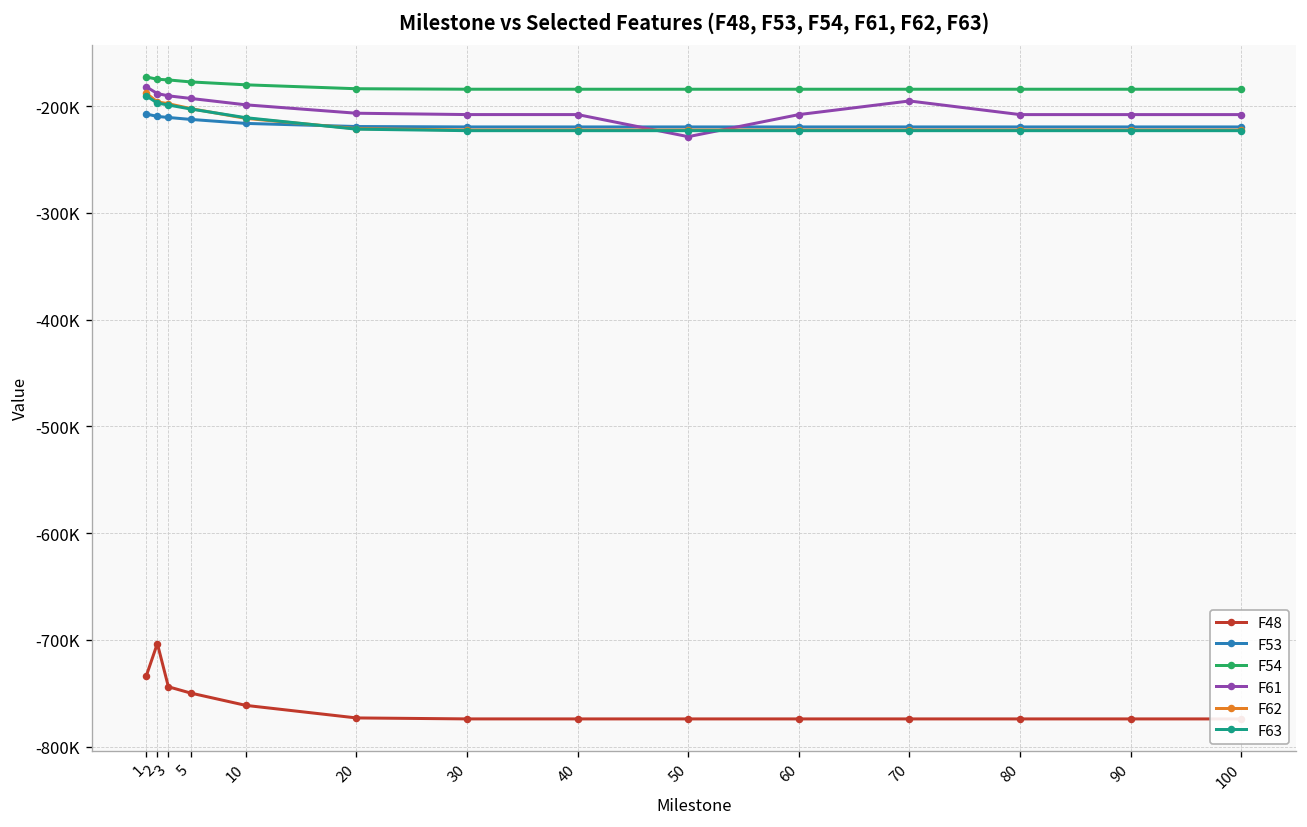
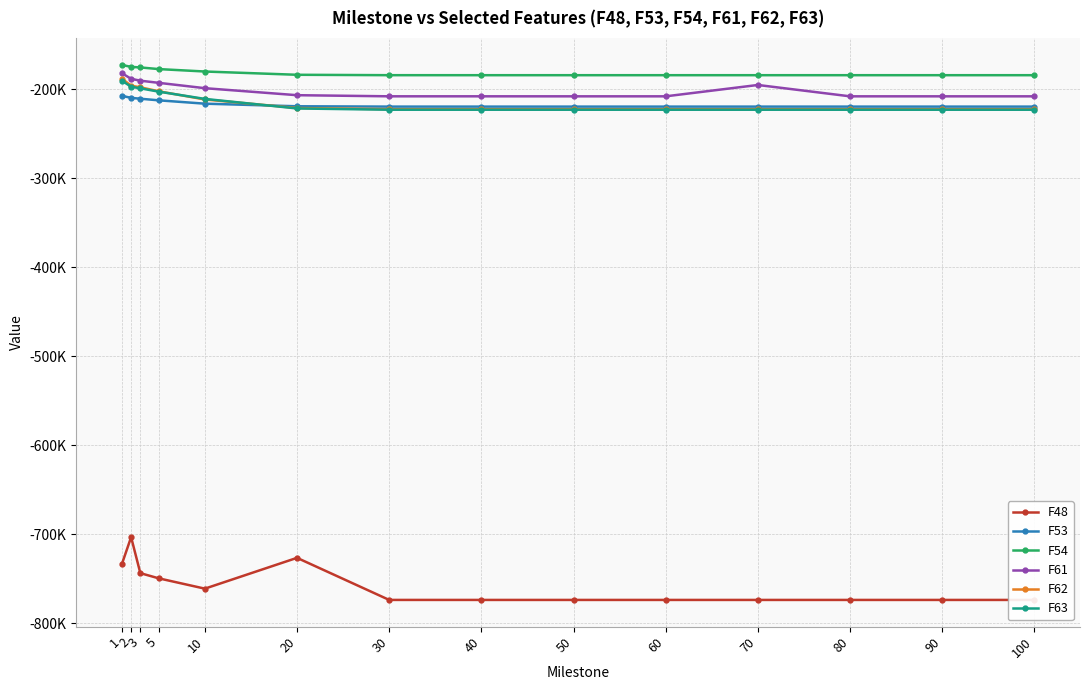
  {
    "F48": {
      "1": -730000,
      "2": -700000,
      "3": -740000,
      "5": -750000,
      "10": -760000,
-     "20": -770000,
+     "20": -730000,
      "30": -770000,
      "40": -770000,
      "50": -770000,
      "60": -770000,
      "70": -770000,
      "80": -770000,
      "90": -770000
    },
    "F53": {
      "1": -210000,
      "2": -210000,
      "3": -210000,
      "5": -210000,
      "10": -220000,
      "30": -220000,
      "40": -220000,
      "50": -220000,
      "60": -220000,
      "70": -220000,
      "80": -220000,
      "90": -220000,
      "100": -220000
    },
    "F61": {
      "1": -180000,
      "2": -190000,
      "3": -190000,
      "5": -190000,
      "10": -200000,
      "20": -210000,
      "30": -210000,
      "40": -210000,
-     "50": -230000,
+     "50": -210000,
      "60": -210000,
      "70": -200000,
      "80": -210000,
      "90": -210000,
      "100": -210000
    }
  }
